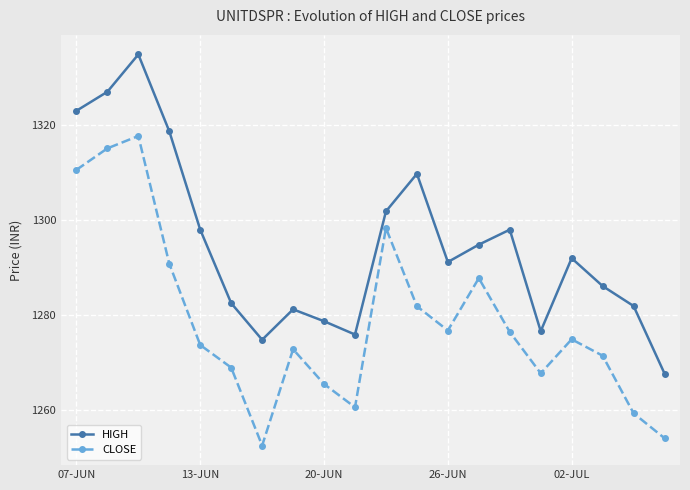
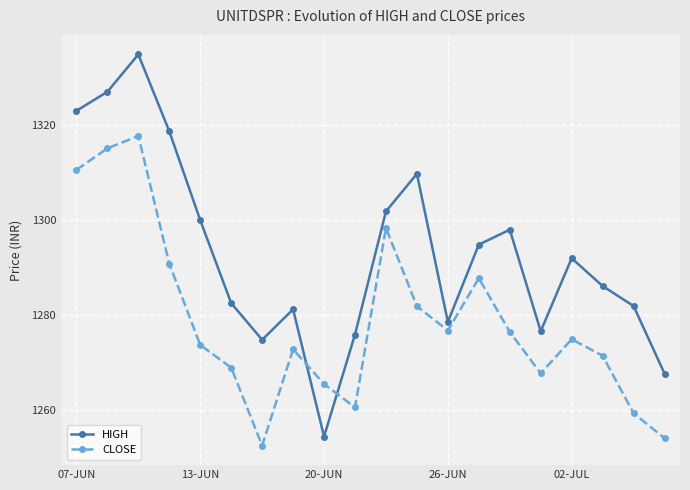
  {
    "HIGH": {
      "07-JUN": 1323,
-     "13-JUN": 1298,
-     "20-JUN": 1279,
-     "26-JUN": 1291,
+     "13-JUN": 1300,
+     "20-JUN": 1254,
+     "26-JUN": 1279,
      "02-JUL": 1292
    },
    "CLOSE": {
      "07-JUN": 1311,
      "13-JUN": 1274,
      "20-JUN": 1266,
      "26-JUN": 1277,
      "02-JUL": 1275
    }
  }
